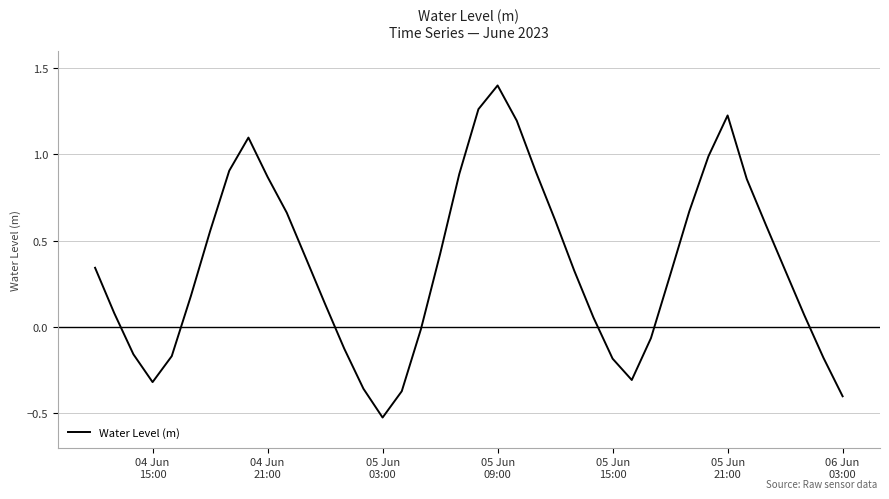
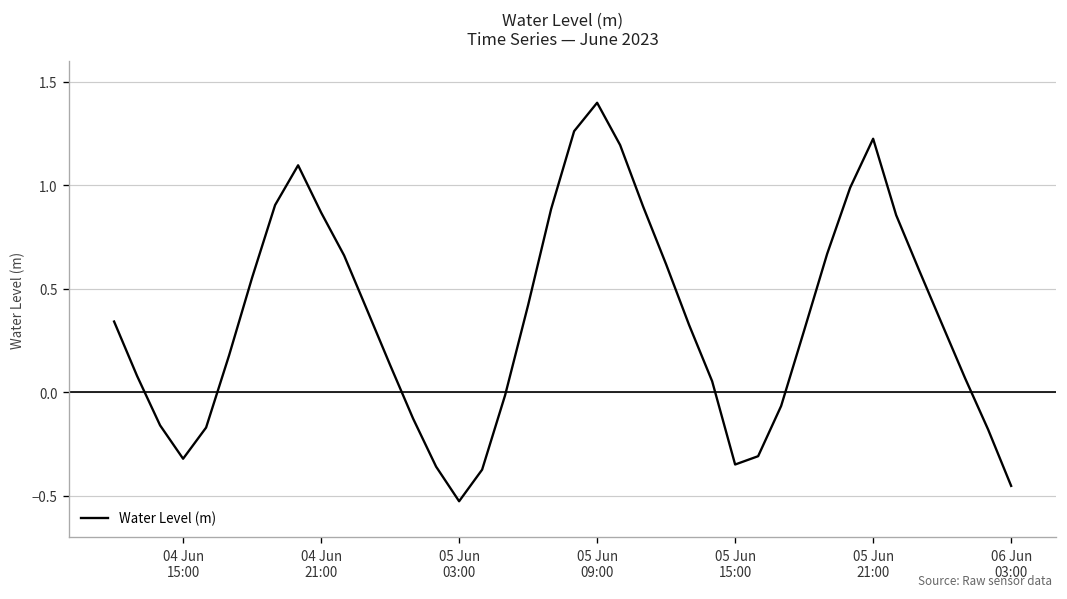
  {
    "04 Jun 15:00": -0.32,
    "04 Jun 21:00": 0.87,
    "05 Jun 03:00": -0.53,
    "05 Jun 09:00": 1.40,
-   "05 Jun 15:00": -0.18,
+   "05 Jun 15:00": -0.35,
    "05 Jun 21:00": 1.22,
-   "06 Jun 03:00": -0.40
+   "06 Jun 03:00": -0.45
  }
